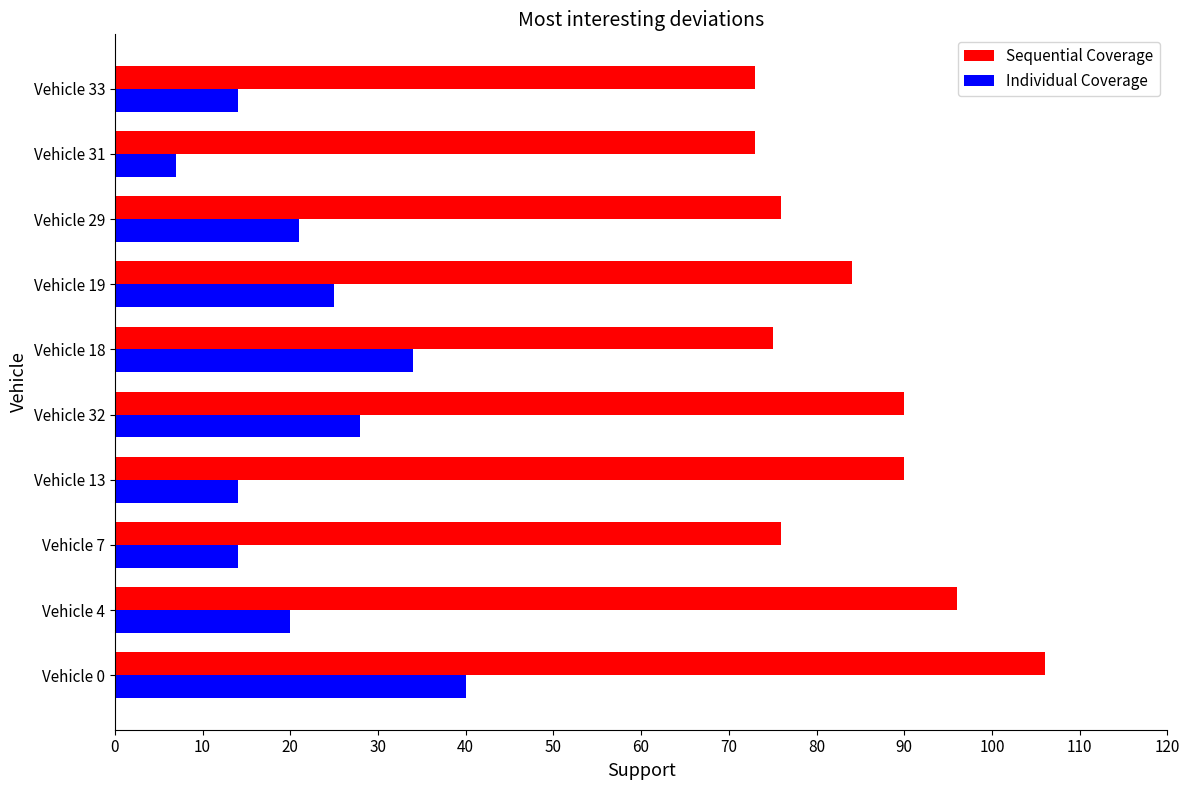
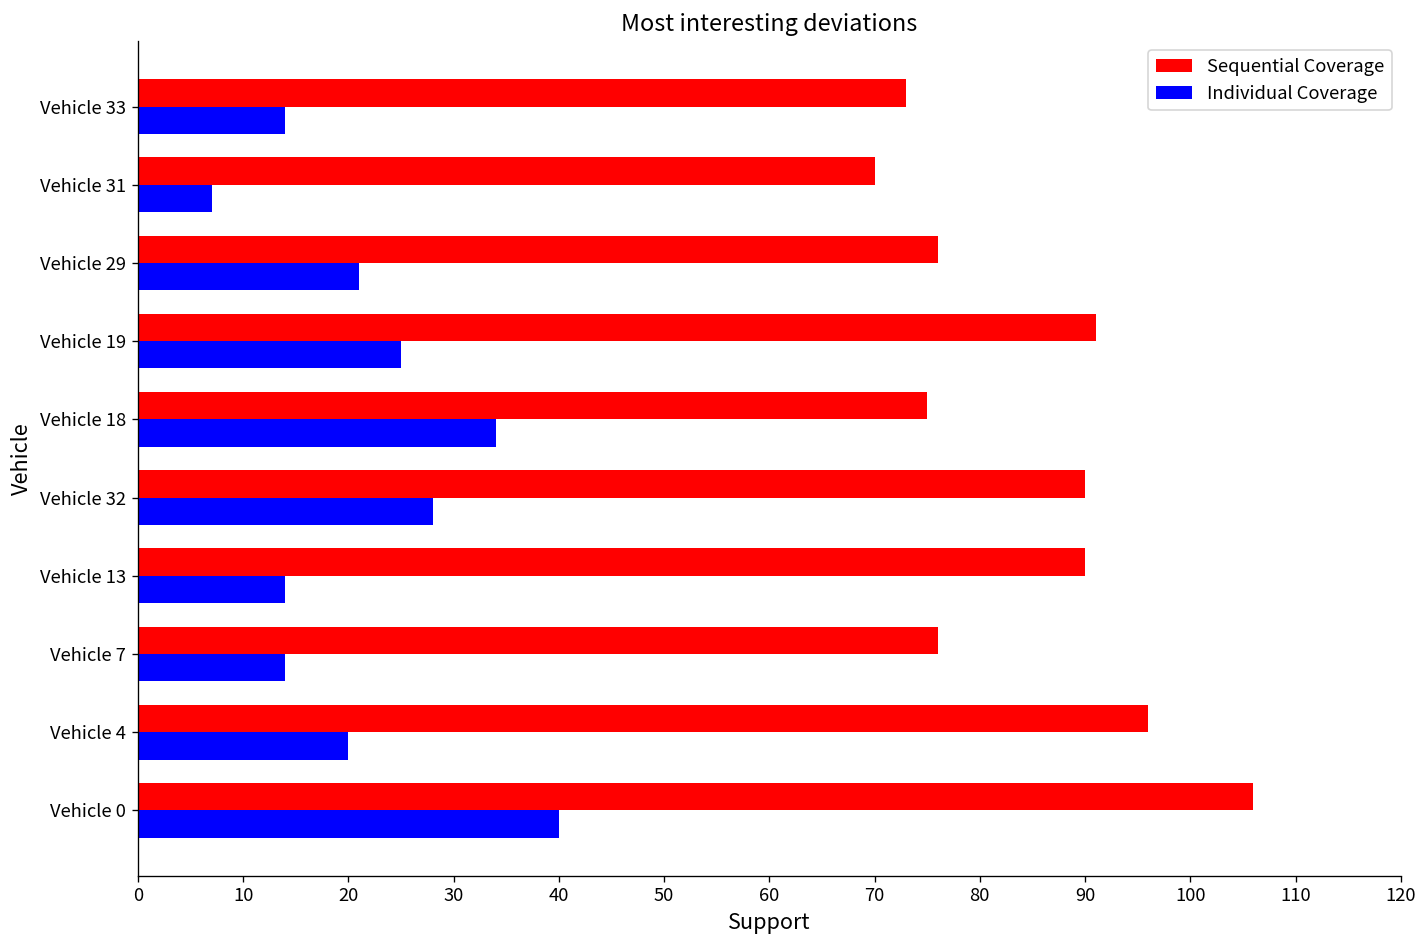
  {
    "Sequential Coverage": {
      "Vehicle 33": 73,
-     "Vehicle 31": 73,
+     "Vehicle 31": 70,
      "Vehicle 29": 76,
-     "Vehicle 19": 84,
+     "Vehicle 19": 91,
      "Vehicle 18": 75,
      "Vehicle 32": 90,
      "Vehicle 13": 90,
      "Vehicle 7": 76,
      "Vehicle 4": 96,
      "Vehicle 0": 106
    },
    "Individual Coverage": {
      "Vehicle 33": 14,
      "Vehicle 31": 7,
      "Vehicle 29": 21,
      "Vehicle 19": 25,
      "Vehicle 18": 34,
      "Vehicle 32": 28,
      "Vehicle 13": 14,
      "Vehicle 7": 14,
      "Vehicle 4": 20,
      "Vehicle 0": 40
    }
  }
